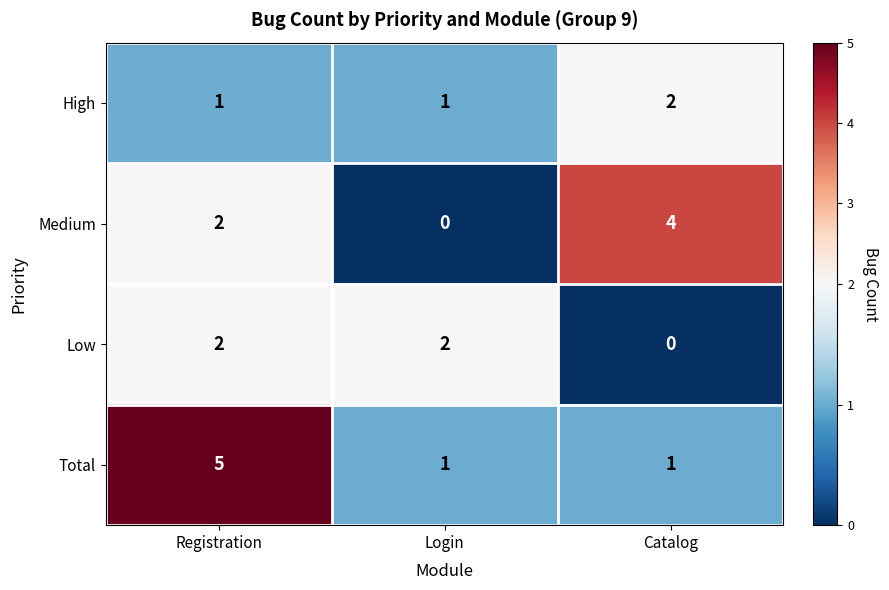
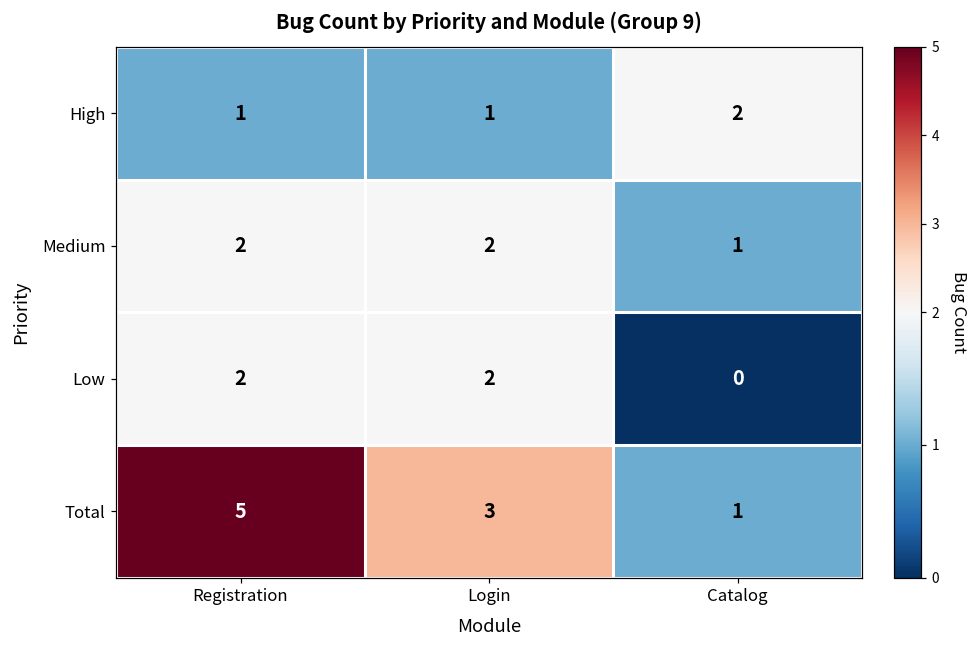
  {
    "High": {
      "Registration": 1,
      "Login": 1,
      "Catalog": 2
    },
    "Medium": {
      "Registration": 2,
-     "Login": 0,
-     "Catalog": 4
+     "Login": 2,
+     "Catalog": 1
    },
    "Low": {
      "Registration": 2,
      "Login": 2,
      "Catalog": 0
    },
    "Total": {
      "Registration": 5,
-     "Login": 1,
+     "Login": 3,
      "Catalog": 1
    }
  }
